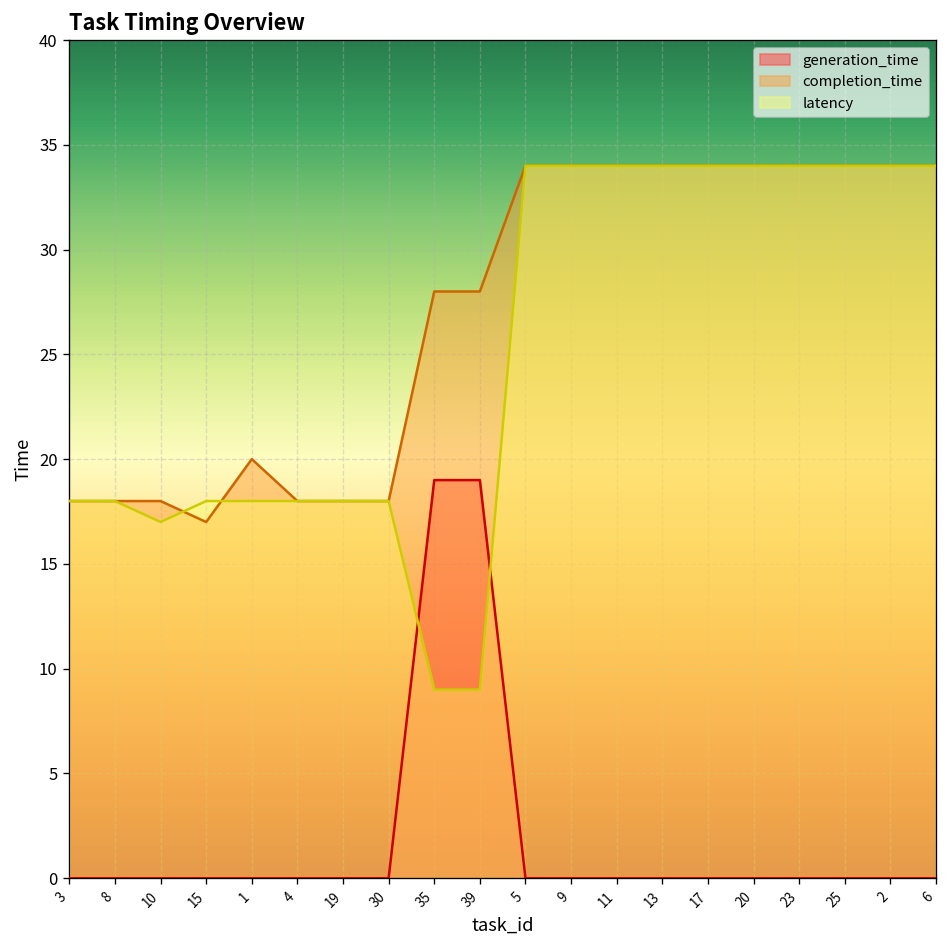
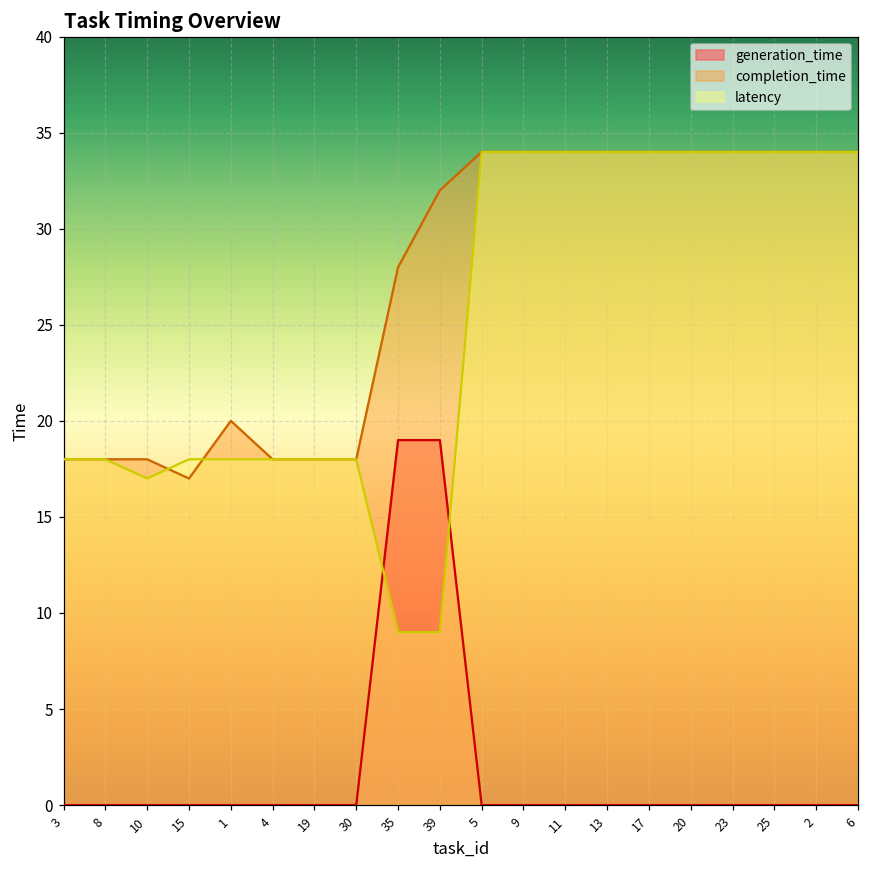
  {
    "generation_time": {
      "3": 0,
      "8": 0,
      "10": 0,
      "15": 0,
      "1": 0,
      "4": 0,
      "19": 0,
      "30": 0,
      "35": 19,
      "39": 19,
      "5": 0,
      "9": 0,
      "11": 0,
      "13": 0,
      "17": 0,
      "20": 0,
      "23": 0,
      "25": 0,
      "2": 0,
      "6": 0
    },
    "completion_time": {
      "10": 18,
      "15": 17,
      "1": 20,
      "35": 28,
-     "39": 28
+     "39": 32
    },
    "latency": {
      "10": 17,
      "15": 18,
      "1": 18,
      "35": 9,
      "39": 9
    }
  }
